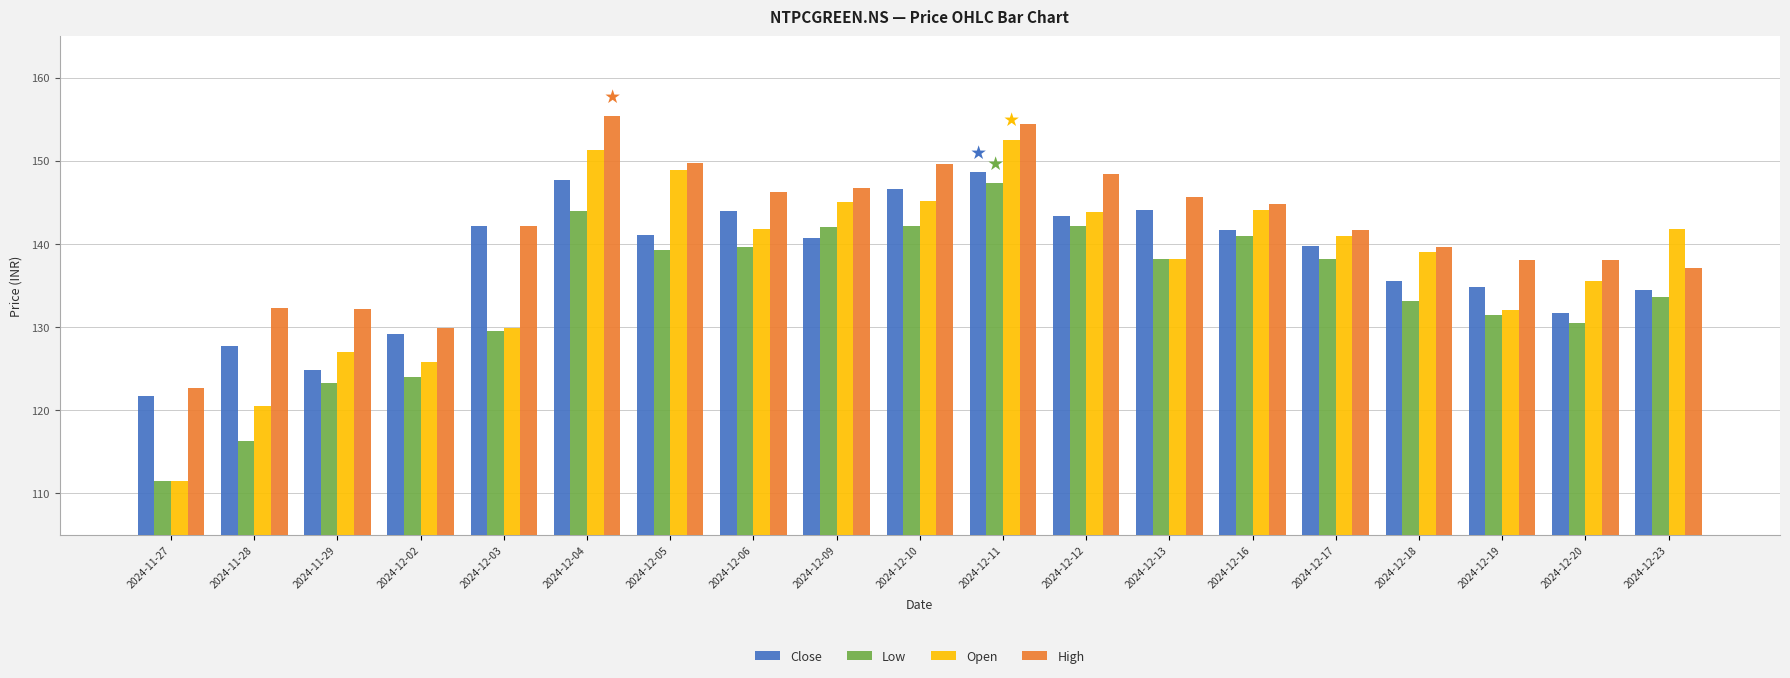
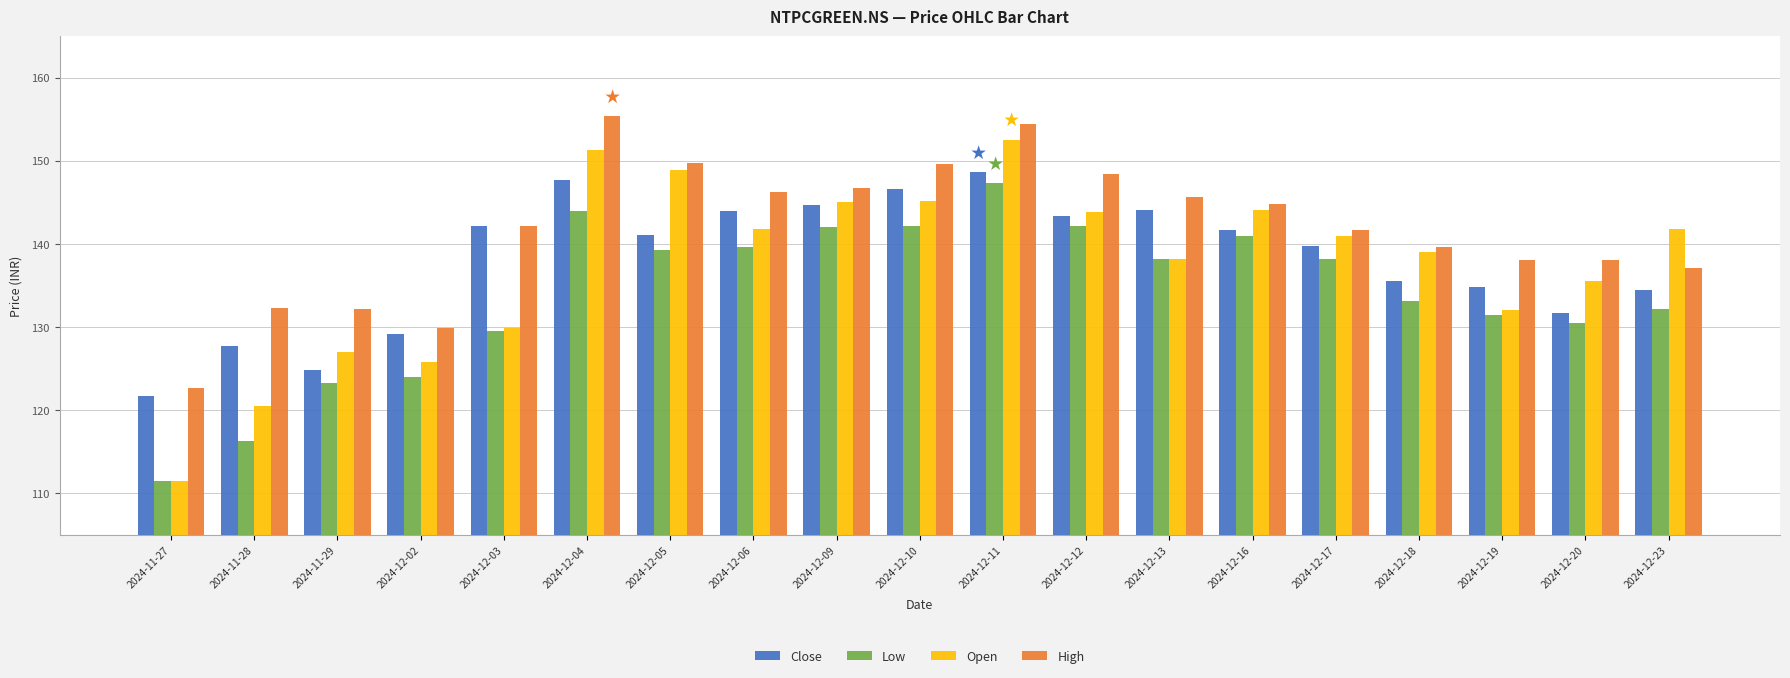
  {
    "Close": {
      "2024-11-27": 122,
      "2024-11-28": 128,
      "2024-11-29": 125,
      "2024-12-02": 129,
      "2024-12-03": 142,
      "2024-12-04": 148,
      "2024-12-05": 141,
      "2024-12-06": 144,
-     "2024-12-09": 141,
+     "2024-12-09": 145,
      "2024-12-10": 147,
      "2024-12-11": 149,
      "2024-12-12": 143,
      "2024-12-13": 144,
      "2024-12-16": 142,
      "2024-12-17": 140,
      "2024-12-18": 135,
      "2024-12-19": 135,
      "2024-12-20": 132,
      "2024-12-23": 135
    },
    "Low": {
      "2024-11-27": 112,
      "2024-11-28": 116,
      "2024-11-29": 123,
      "2024-12-02": 124,
      "2024-12-03": 130,
      "2024-12-04": 144,
      "2024-12-05": 139,
      "2024-12-06": 140,
      "2024-12-09": 142,
      "2024-12-10": 142,
      "2024-12-11": 147,
      "2024-12-12": 142,
      "2024-12-13": 138,
      "2024-12-16": 141,
      "2024-12-17": 138,
      "2024-12-18": 133,
      "2024-12-19": 131,
      "2024-12-20": 131,
-     "2024-12-23": 134
+     "2024-12-23": 132
    },
    "Open": {
      "2024-11-27": 112,
      "2024-11-28": 121,
      "2024-11-29": 127,
      "2024-12-02": 126,
      "2024-12-03": 130,
      "2024-12-04": 151,
      "2024-12-05": 149,
      "2024-12-06": 142,
      "2024-12-09": 145,
      "2024-12-10": 145,
      "2024-12-11": 153,
      "2024-12-12": 144,
      "2024-12-13": 138,
      "2024-12-16": 144,
      "2024-12-17": 141,
      "2024-12-18": 139,
      "2024-12-19": 132,
      "2024-12-20": 136,
      "2024-12-23": 142
    },
    "High": {
      "2024-11-27": 123,
      "2024-11-28": 132,
      "2024-11-29": 132,
      "2024-12-02": 130,
      "2024-12-03": 142,
      "2024-12-04": 155,
      "2024-12-05": 150,
      "2024-12-06": 146,
      "2024-12-09": 147,
      "2024-12-10": 150,
      "2024-12-11": 154,
      "2024-12-12": 148,
      "2024-12-13": 146,
      "2024-12-16": 145,
      "2024-12-17": 142,
      "2024-12-18": 140,
      "2024-12-19": 138,
      "2024-12-20": 138,
      "2024-12-23": 137
    }
  }
